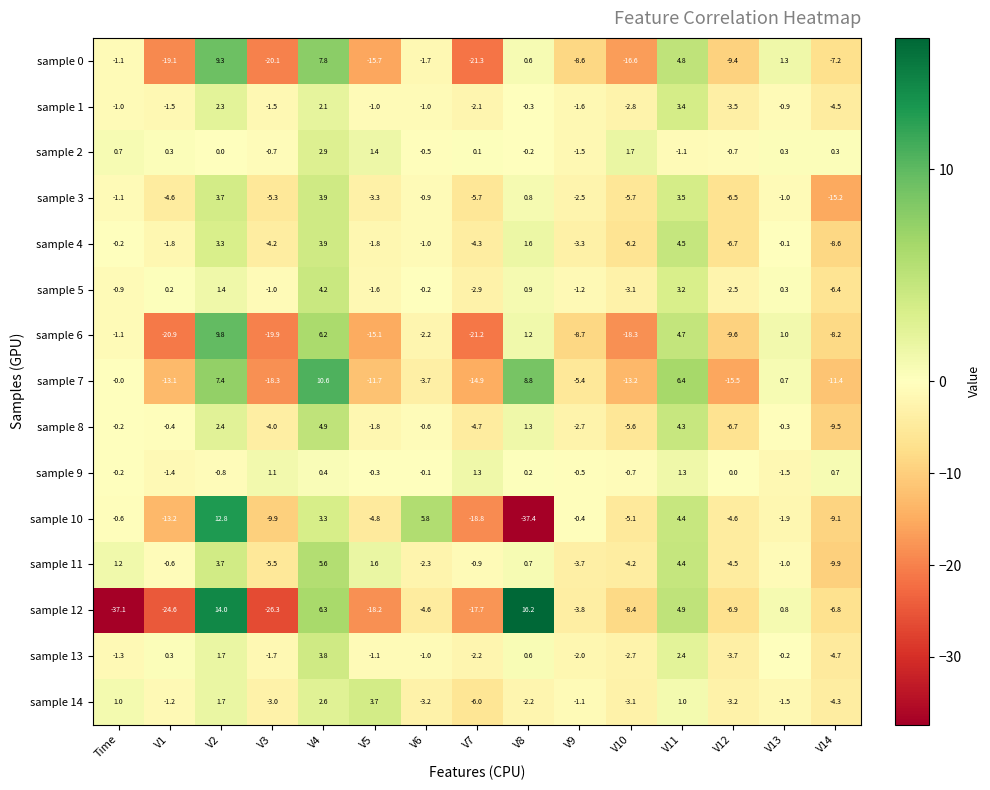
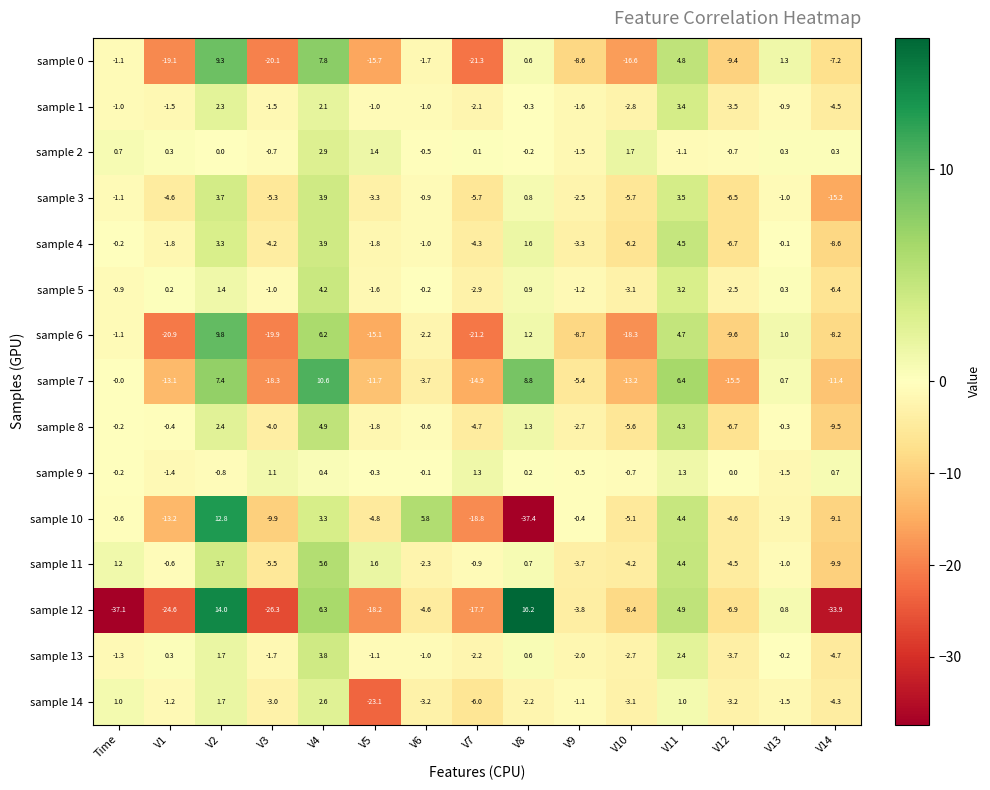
  {
    "sample 12": {
      "Time": -37.1,
      "V1": -24.6,
      "V2": 14.0,
      "V3": -26.3,
      "V4": 6.3,
      "V5": -18.2,
      "V6": -4.6,
      "V7": -17.7,
      "V8": 16.2,
      "V9": -3.8,
      "V10": -8.4,
      "V11": 4.9,
      "V12": -6.9,
      "V13": 0.8,
-     "V14": -6.8
+     "V14": -33.9
    },
    "sample 14": {
      "Time": 1.0,
      "V1": -1.2,
      "V2": 1.7,
      "V3": -3.0,
      "V4": 2.6,
-     "V5": 3.7,
+     "V5": -23.1,
      "V6": -3.2,
      "V7": -6.0,
      "V8": -2.2,
      "V9": -1.1,
      "V10": -3.1,
      "V11": 1.0,
      "V12": -3.2,
      "V13": -1.5,
      "V14": -4.3
    }
  }
